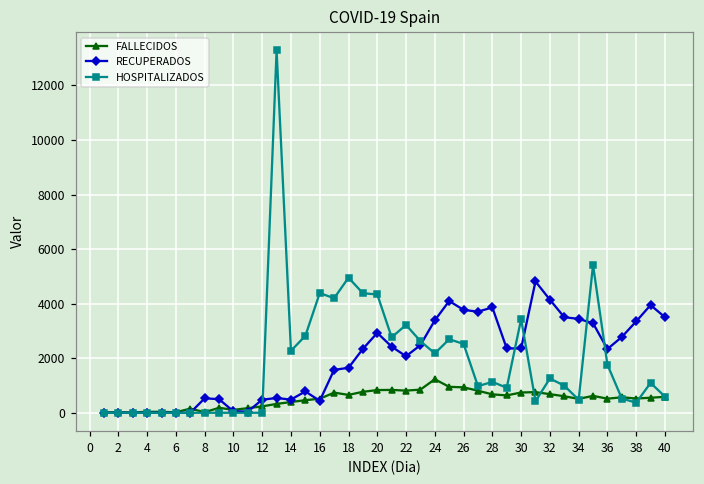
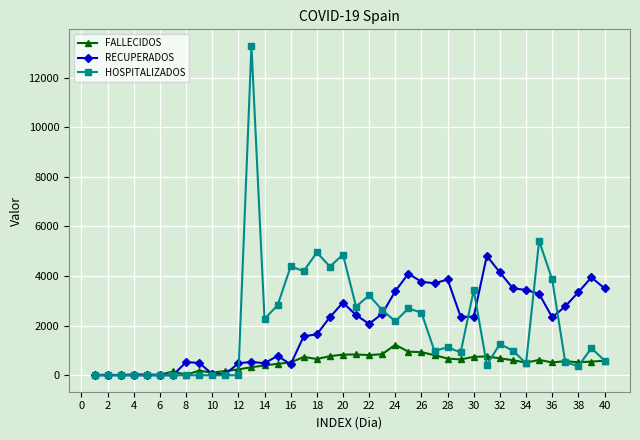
  {
    "FALLECIDOS": {
      "12": 200,
      "18": 700,
      "20": 800,
      "22": 800,
      "24": 1200,
      "26": 900,
      "28": 700,
      "30": 700,
      "32": 700,
      "36": 500,
      "38": 500
    },
    "RECUPERADOS": {
      "8": 500,
      "12": 500,
      "18": 1600,
      "20": 2900,
      "22": 2100,
      "24": 3400,
      "26": 3800,
      "28": 3900,
      "30": 2400,
      "32": 4100,
      "34": 3400,
      "36": 2300,
      "38": 3300,
      "40": 3500
    },
    "HOSPITALIZADOS": {
      "12": 0,
      "14": 2300,
      "16": 4400,
      "18": 5000,
-     "20": 4300,
+     "20": 4900,
      "22": 3200,
      "24": 2200,
      "26": 2500,
      "28": 1100,
      "30": 3400,
      "32": 1300,
-     "36": 1800,
+     "36": 3900,
      "38": 400
    }
  }
